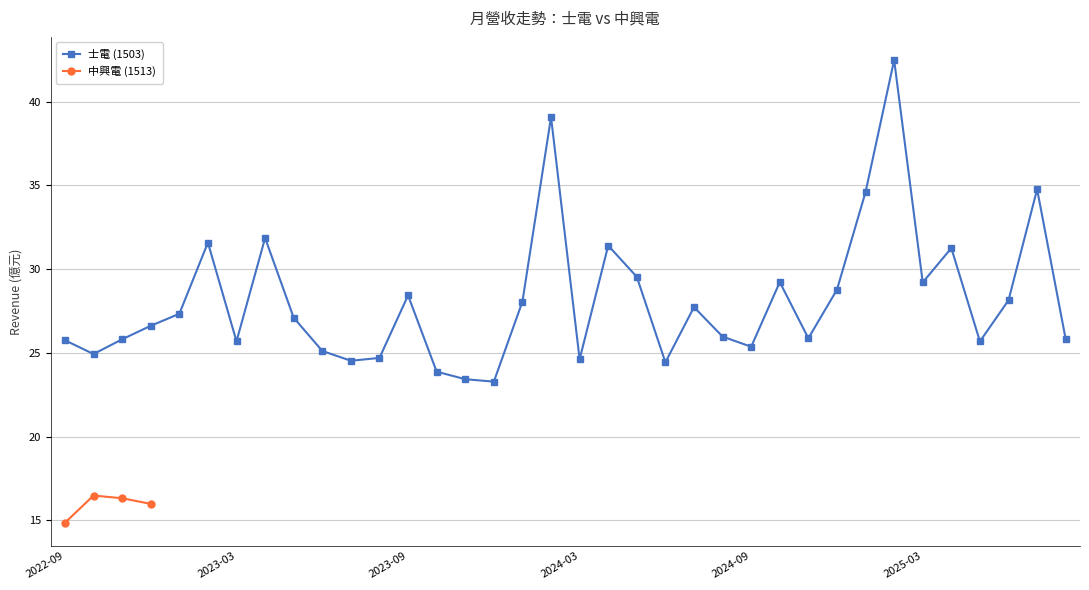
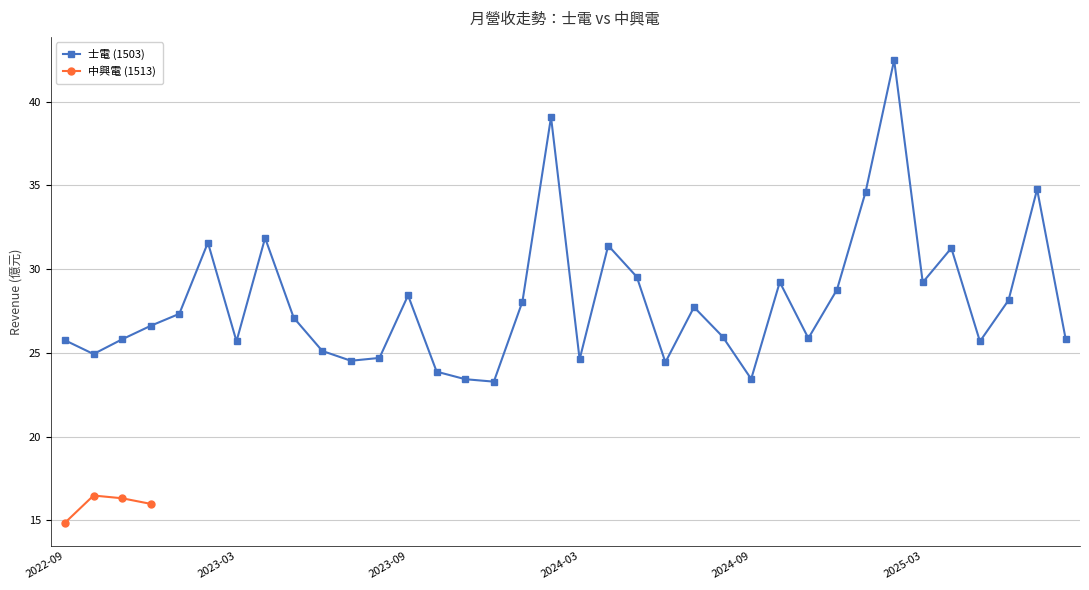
  {
    "士電 (1503)": {
      "2022-09": 25.8,
      "2023-03": 25.7,
      "2023-09": 28.4,
      "2024-03": 24.6,
-     "2024-09": 25.4,
+     "2024-09": 23.4,
      "2025-03": 29.2
    },
    "中興電 (1513)": {
      "2022-09": 14.9
    }
  }
